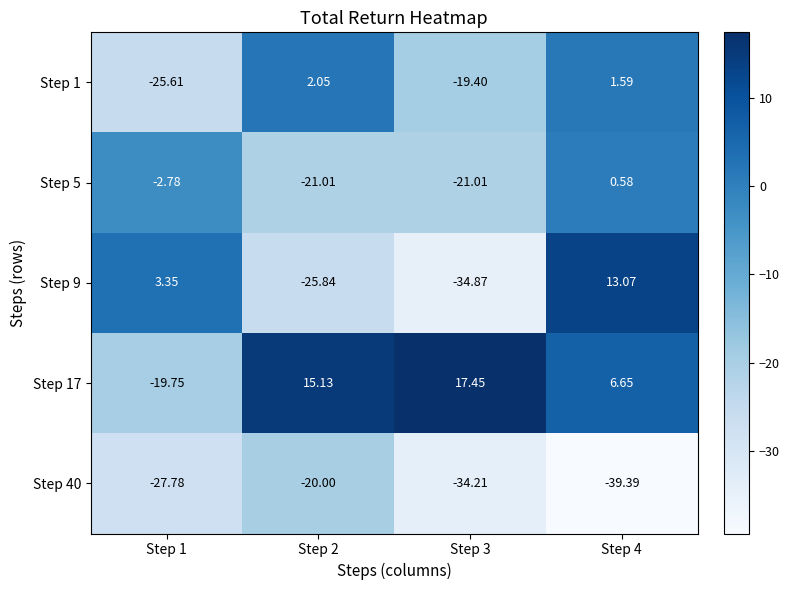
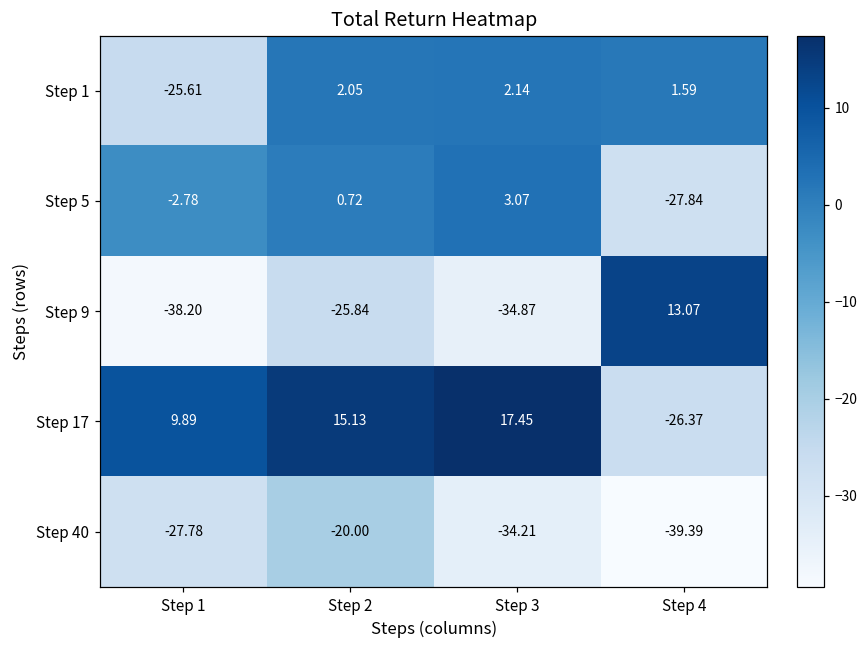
  {
    "Step 1": {
      "Step 1": -25.61,
      "Step 2": 2.05,
-     "Step 3": -19.40,
+     "Step 3": 2.14,
      "Step 4": 1.59
    },
    "Step 5": {
      "Step 1": -2.78,
-     "Step 2": -21.01,
-     "Step 3": -21.01,
-     "Step 4": 0.58
+     "Step 2": 0.72,
+     "Step 3": 3.07,
+     "Step 4": -27.84
    },
    "Step 9": {
-     "Step 1": 3.35,
+     "Step 1": -38.20,
      "Step 2": -25.84,
      "Step 3": -34.87,
      "Step 4": 13.07
    },
    "Step 17": {
-     "Step 1": -19.75,
+     "Step 1": 9.89,
      "Step 2": 15.13,
      "Step 3": 17.45,
-     "Step 4": 6.65
+     "Step 4": -26.37
    },
    "Step 40": {
      "Step 1": -27.78,
      "Step 2": -20.00,
      "Step 3": -34.21,
      "Step 4": -39.39
    }
  }
